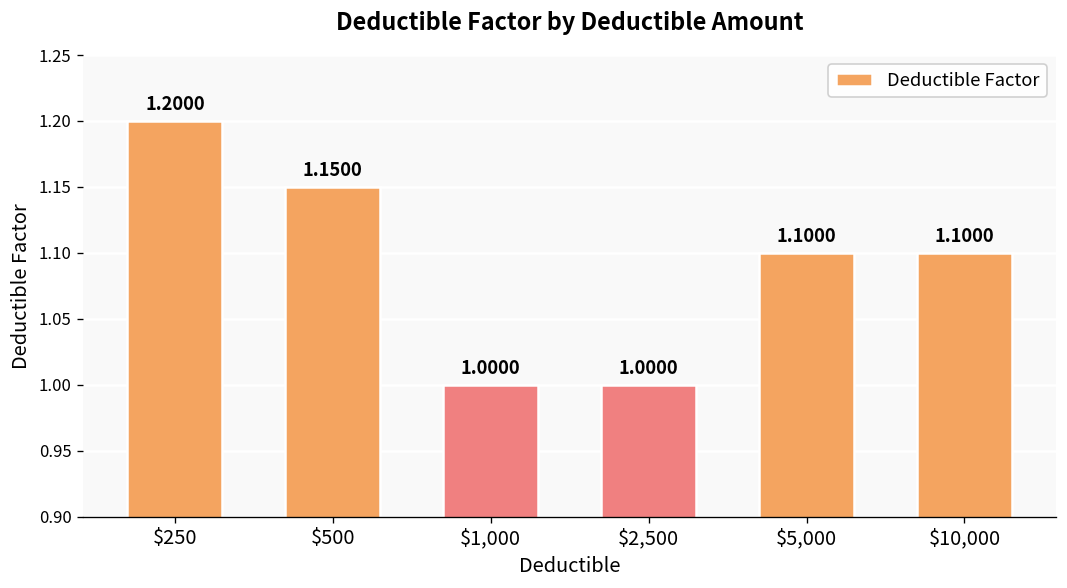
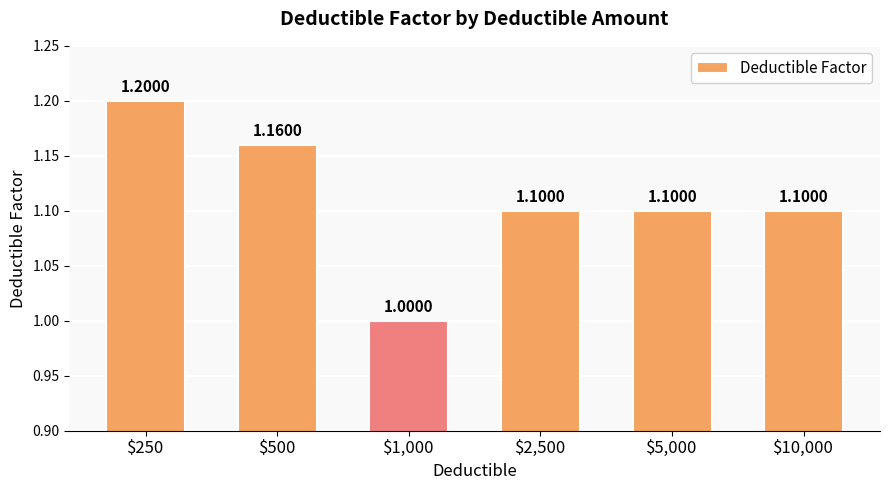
  {
    "$250": 1.2000,
-   "$500": 1.1500,
+   "$500": 1.1600,
    "$1,000": 1.0000,
-   "$2,500": 1.0000,
+   "$2,500": 1.1000,
    "$5,000": 1.1000,
    "$10,000": 1.1000
  }
